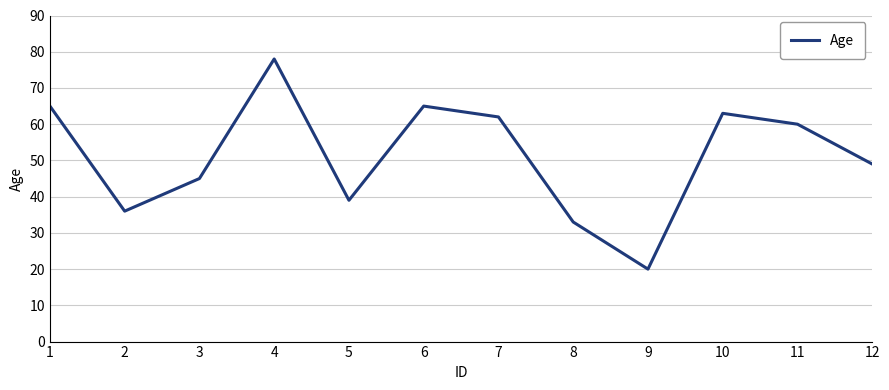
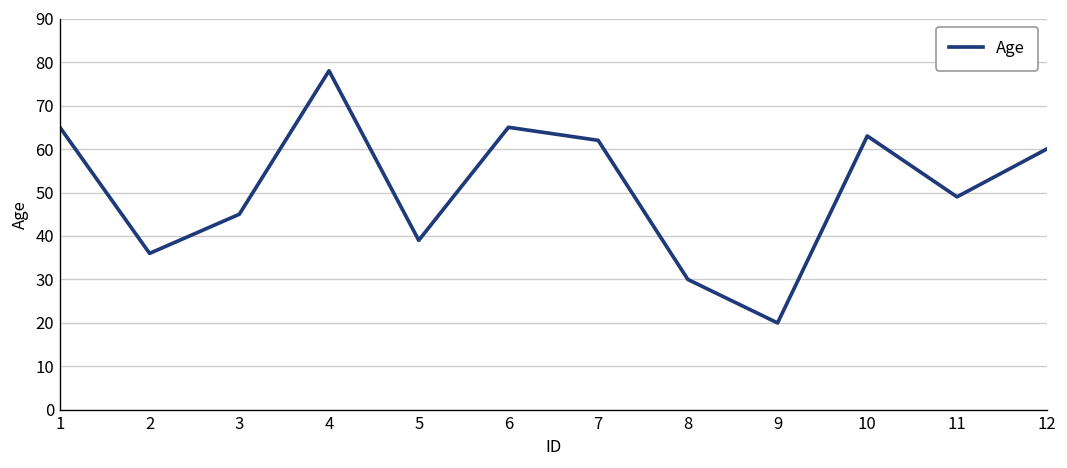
  {
    "1": 65,
    "2": 36,
    "3": 45,
    "4": 78,
    "5": 39,
    "6": 65,
    "7": 62,
-   "8": 33,
+   "8": 30,
    "9": 20,
    "10": 63,
-   "11": 60,
-   "12": 49
+   "11": 49,
+   "12": 60
  }
